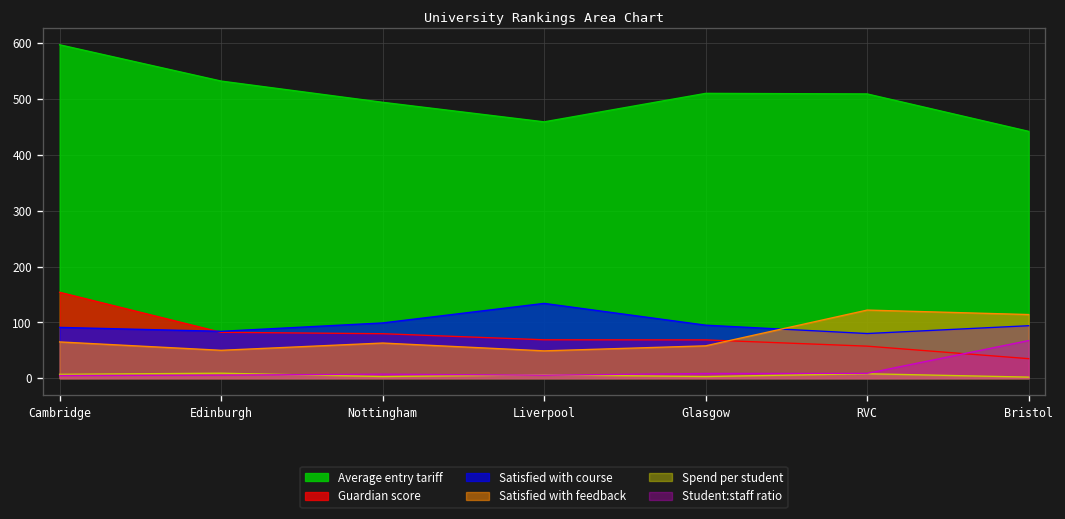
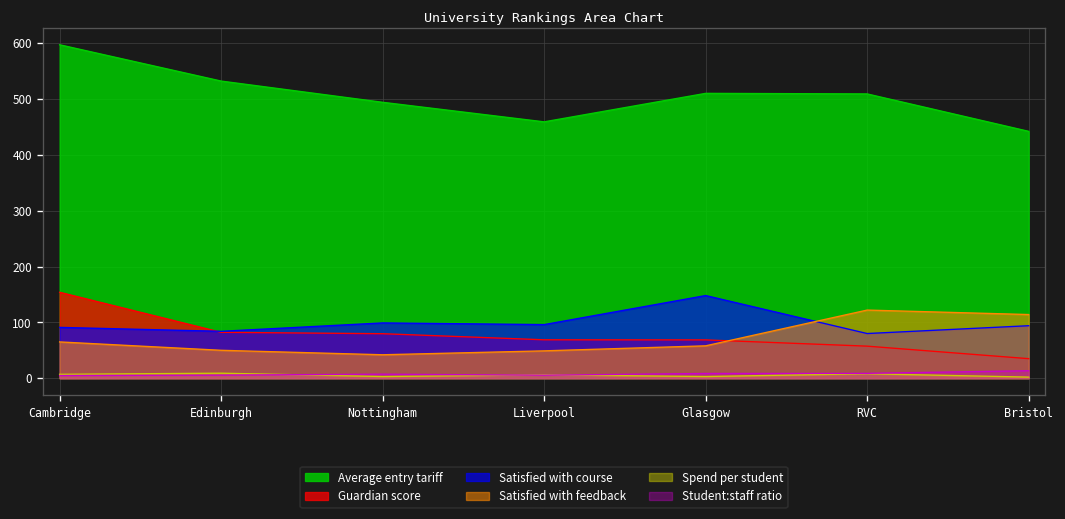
  {
    "Average entry tariff": {
      "Cambridge": 600,
      "Edinburgh": 530,
      "Nottingham": 490,
      "Liverpool": 460,
      "Glasgow": 510,
      "RVC": 510,
      "Bristol": 440
    },
    "Guardian score": {
      "Cambridge": 150,
      "Nottingham": 80,
      "Liverpool": 70,
      "Glasgow": 70,
      "RVC": 60,
      "Bristol": 40
    },
    "Satisfied with course": {
      "Cambridge": 90,
      "Nottingham": 100,
-     "Liverpool": 130,
-     "Glasgow": 100,
+     "Liverpool": 100,
+     "Glasgow": 150,
      "RVC": 80,
      "Bristol": 90
    },
    "Satisfied with feedback": {
      "Cambridge": 70,
      "Edinburgh": 50,
-     "Nottingham": 60,
+     "Nottingham": 40,
      "Liverpool": 50,
      "Glasgow": 60,
      "RVC": 120,
      "Bristol": 110
    },
    "Spend per student": {
      "Bristol": 0
    },
    "Student:staff ratio": {
-     "Bristol": 70
+     "Bristol": 10
    }
  }
